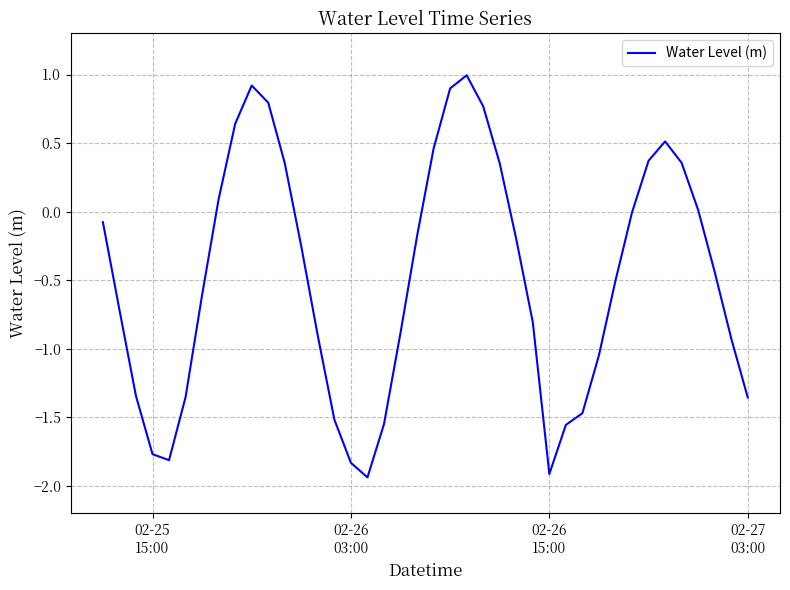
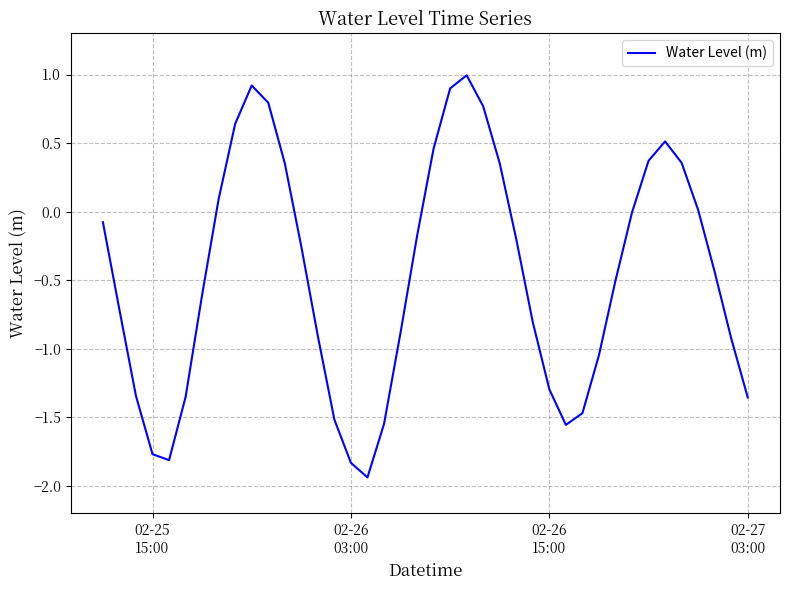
  {
    "02-25 15:00": -1.77,
    "02-26 03:00": -1.83,
-   "02-26 15:00": -1.91,
+   "02-26 15:00": -1.30,
    "02-27 03:00": -1.36
  }
